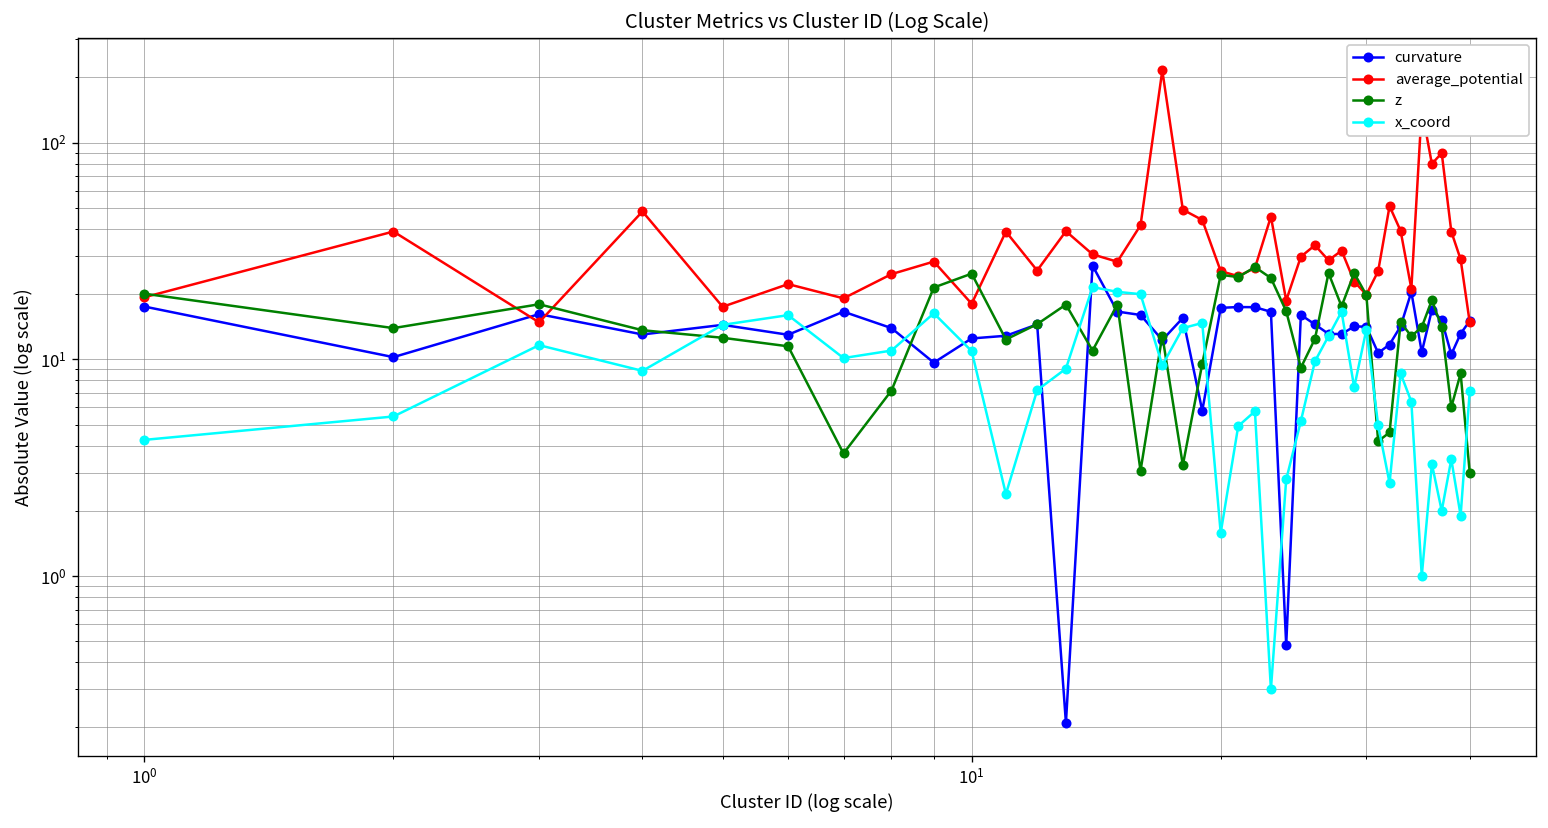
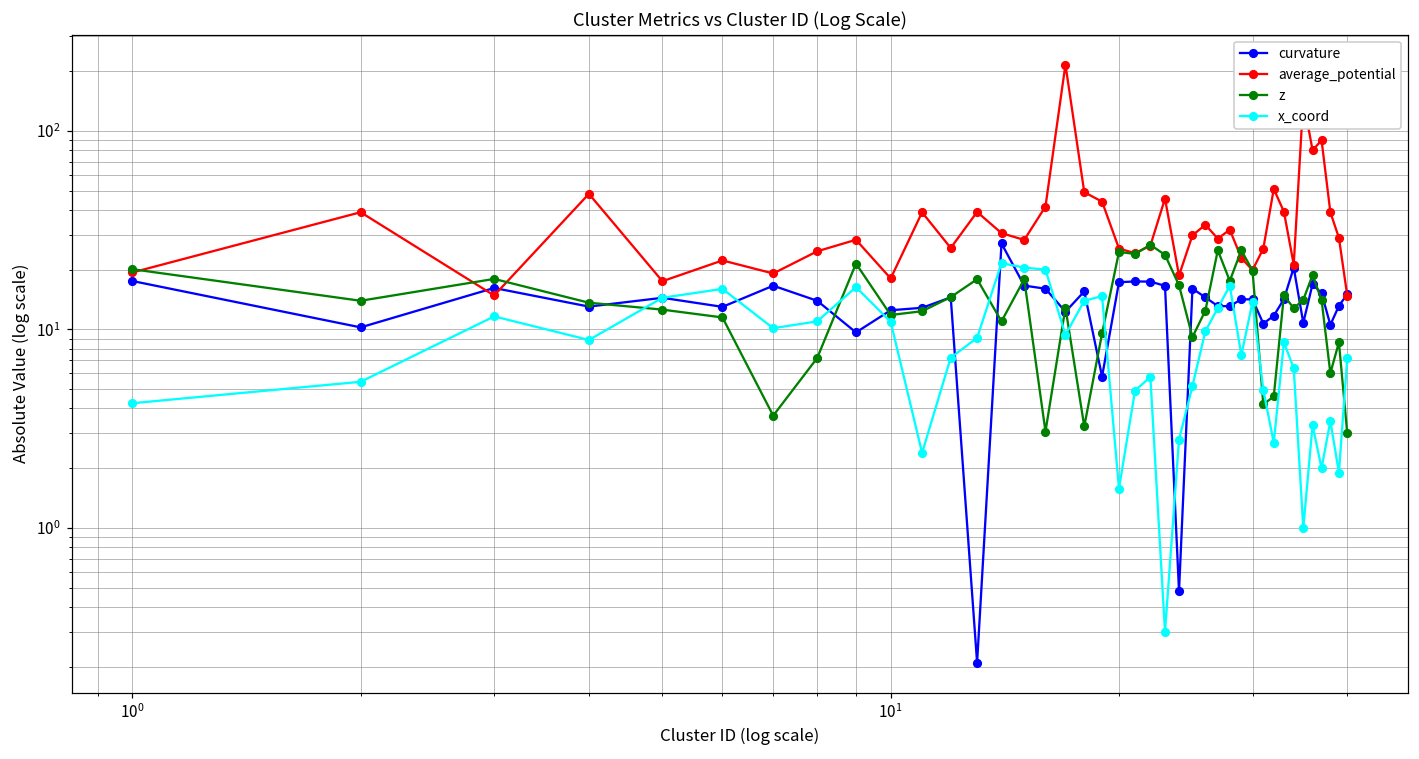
  {
    "curvature": {
      "10^0": 18,
      "10^1": 12
    },
    "average_potential": {
      "10^0": 19,
      "10^1": 18
    },
    "z": {
      "10^0": 20,
-     "10^1": 25
+     "10^1": 12
    },
    "x_coord": {
      "10^0": 4.3,
      "10^1": 11
    }
  }
